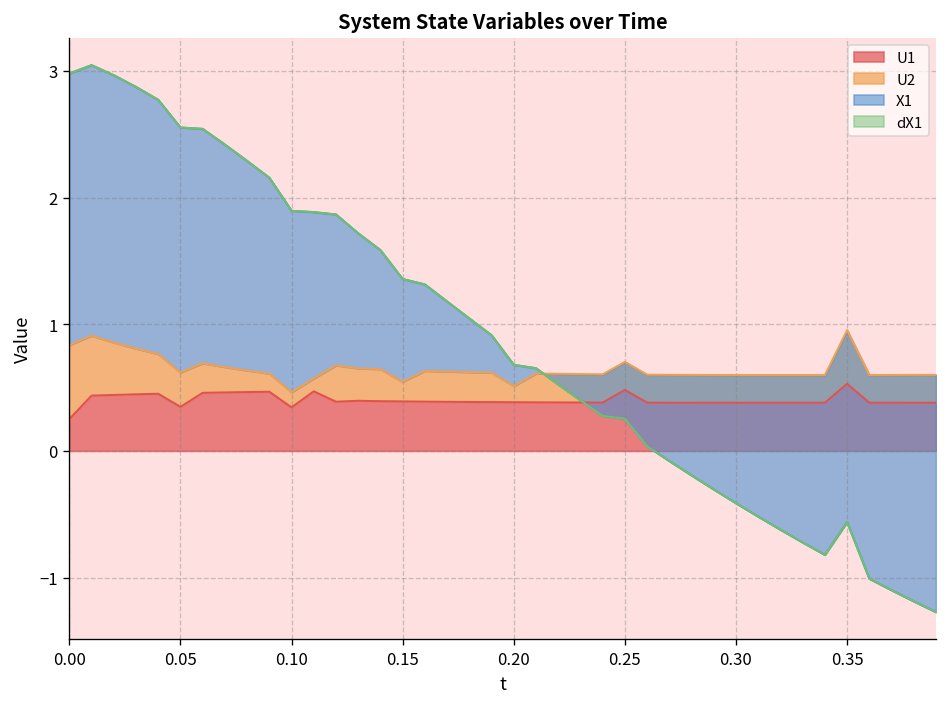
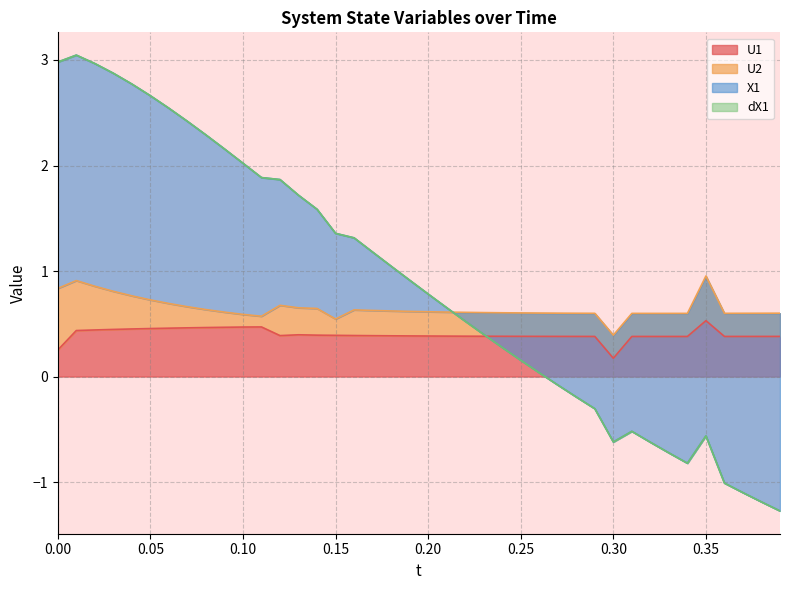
  {
    "U1": {
      "0.00": 0.25,
-     "0.05": 0.35,
-     "0.10": 0.34,
+     "0.05": 0.46,
+     "0.10": 0.47,
      "0.15": 0.39,
      "0.20": 0.38,
-     "0.25": 0.48,
-     "0.30": 0.38,
+     "0.25": 0.38,
+     "0.30": 0.17,
      "0.35": 0.53
    },
    "U2": {
      "0.00": 0.58,
      "0.05": 0.27,
      "0.10": 0.12,
      "0.15": 0.15,
-     "0.20": 0.13
+     "0.20": 0.23
    },
    "dX1": {
      "0.25": 0.00,
      "0.30": 0.00,
      "0.35": 0.00
    }
  }
